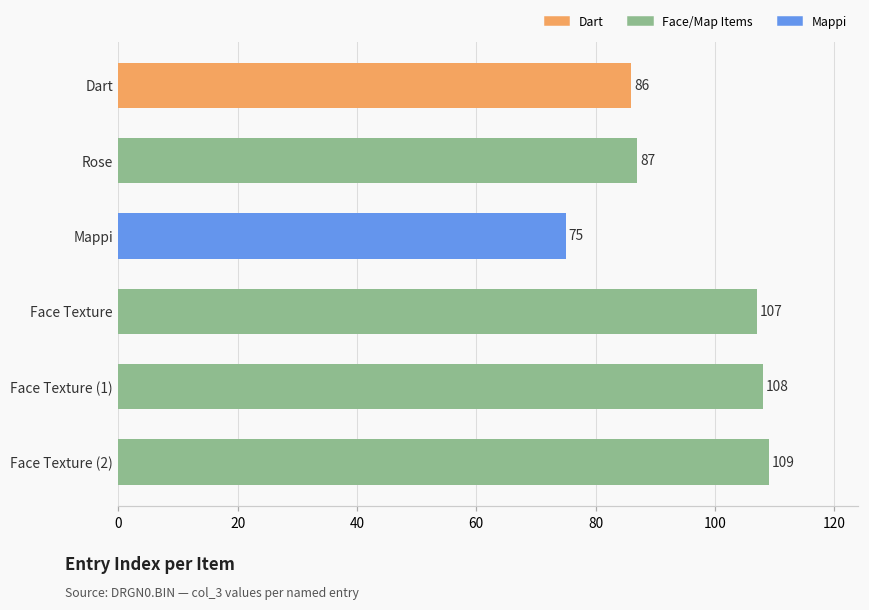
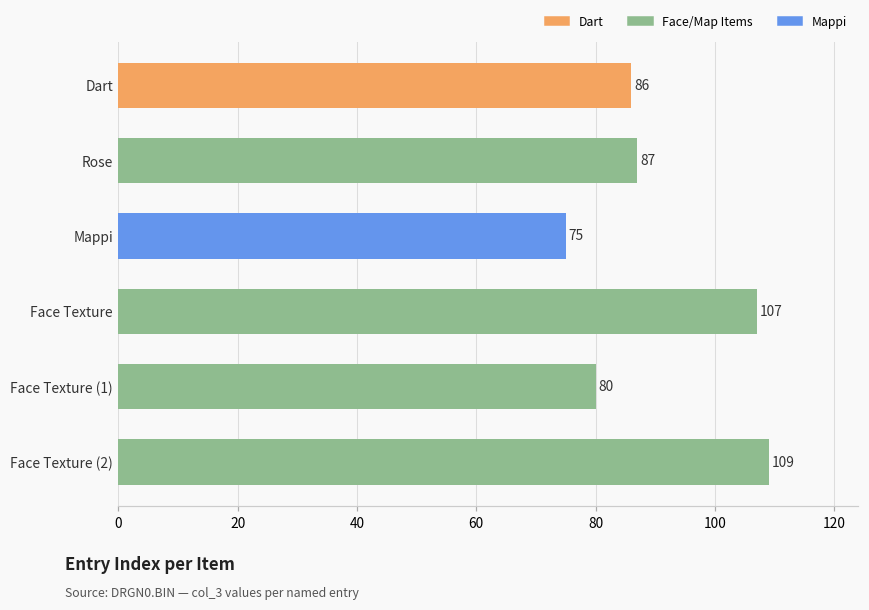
  {
    "Dart": 86,
    "Rose": 87,
    "Mappi": 75,
    "Face Texture": 107,
-   "Face Texture (1)": 108,
+   "Face Texture (1)": 80,
    "Face Texture (2)": 109
  }
